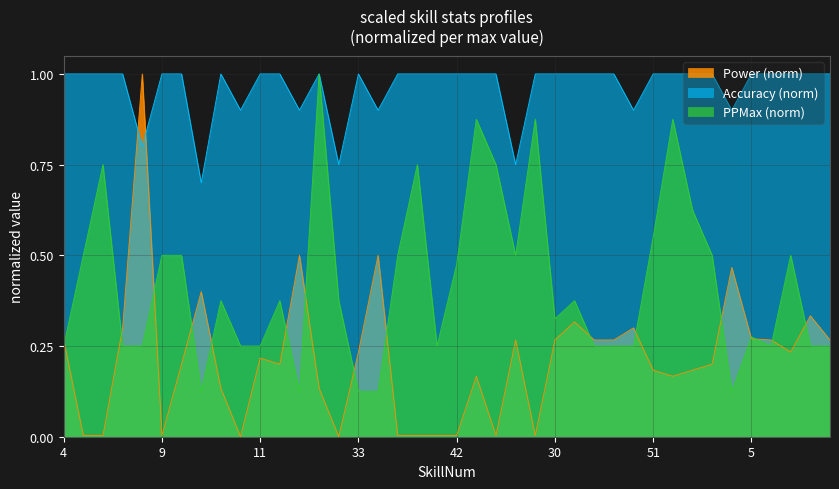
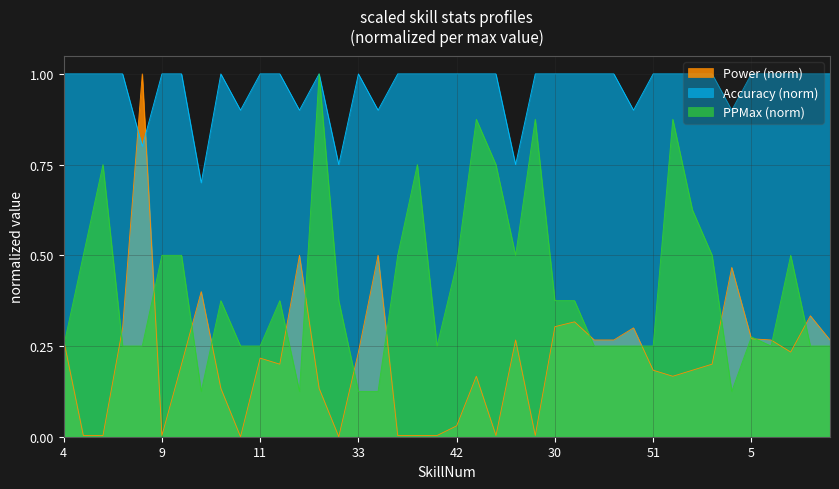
  {
    "Power (norm)": {
-     "42": 0.00,
-     "30": 0.27,
+     "42": 0.03,
+     "30": 0.30,
      "51": 0.18
    },
    "Accuracy (norm)": {
      "42": 1.00,
      "30": 1.00,
      "51": 1.00
    },
    "PPMax (norm)": {
      "42": 0.48,
-     "30": 0.33,
-     "51": 0.55
+     "30": 0.38,
+     "51": 0.25
    }
  }
